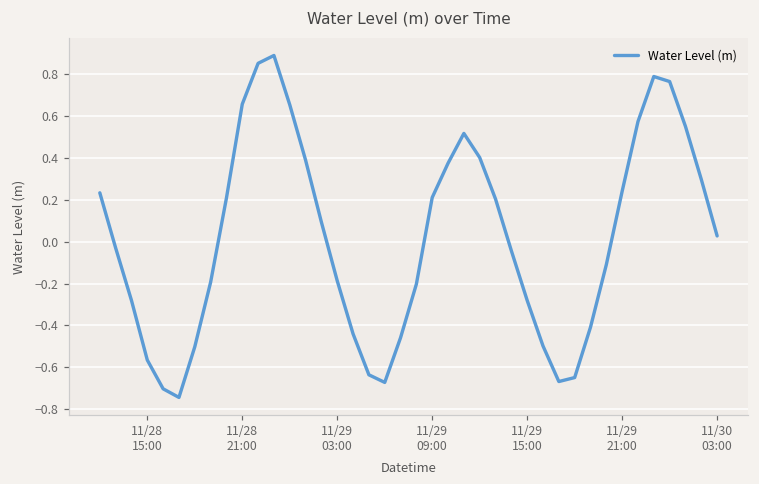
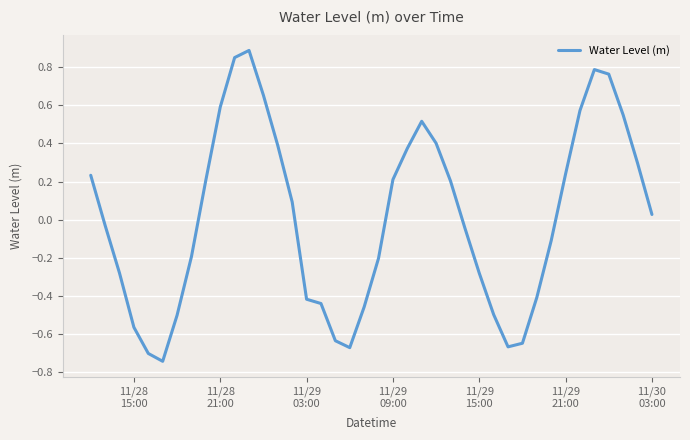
  {
    "11/28 15:00": -0.57,
-   "11/28 21:00": 0.66,
-   "11/29 03:00": -0.19,
+   "11/28 21:00": 0.59,
+   "11/29 03:00": -0.42,
    "11/29 09:00": 0.21,
    "11/29 15:00": -0.28,
    "11/29 21:00": 0.24,
    "11/30 03:00": 0.03
  }
